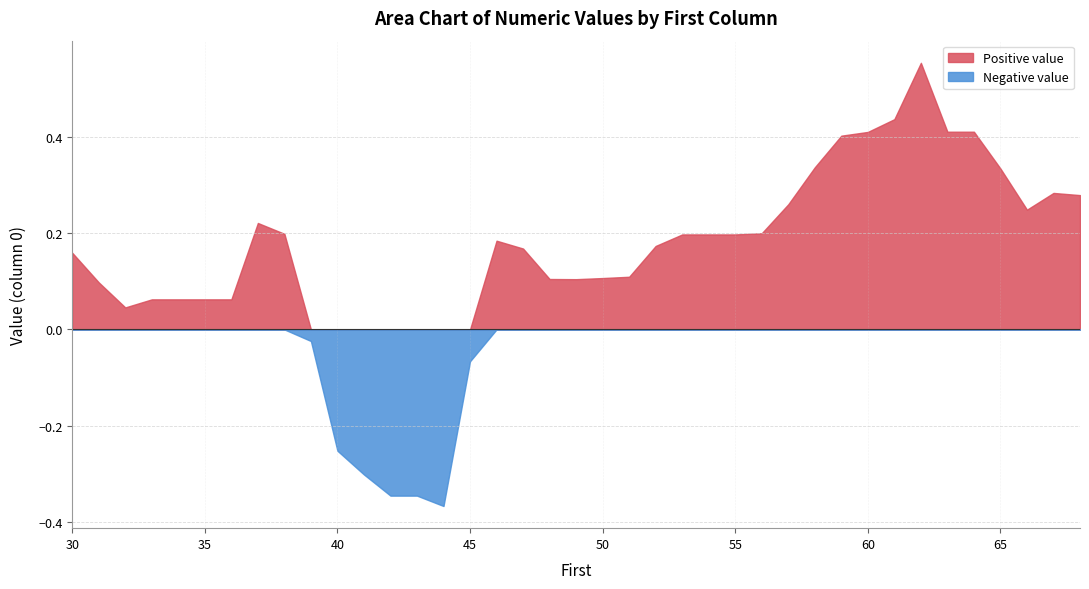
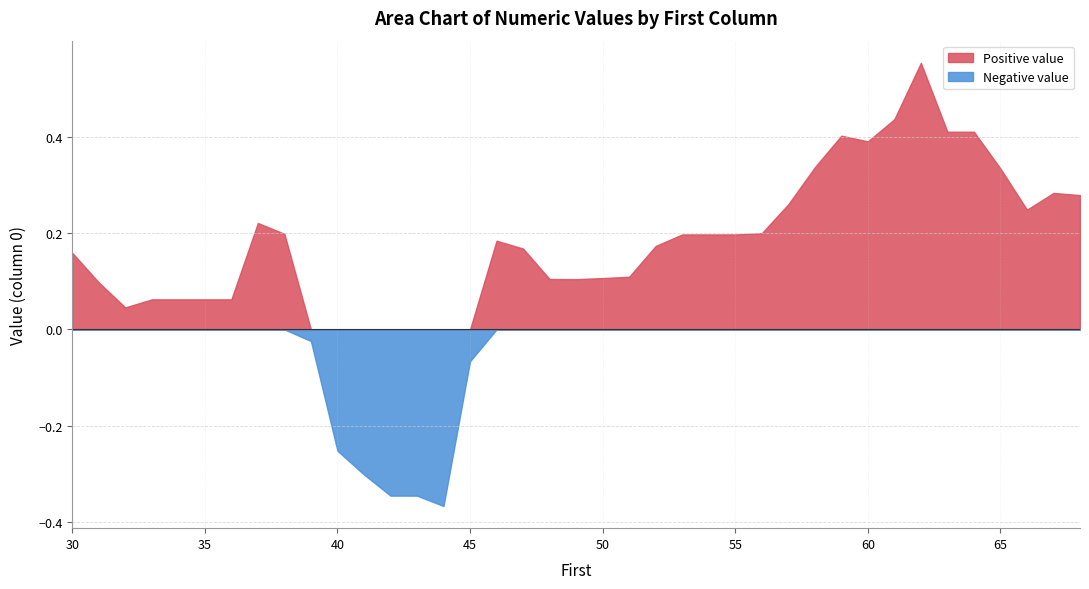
  {
    "Positive value": {
      "30": 0.16,
      "35": 0.06,
      "50": 0.11,
      "55": 0.20,
-     "60": 0.41,
+     "60": 0.39,
      "65": 0.33
    },
    "Negative value": {
      "30": 0.00,
      "35": 0.00,
      "50": 0.00,
      "55": 0.00,
      "60": 0.00,
      "65": 0.00
    }
  }
